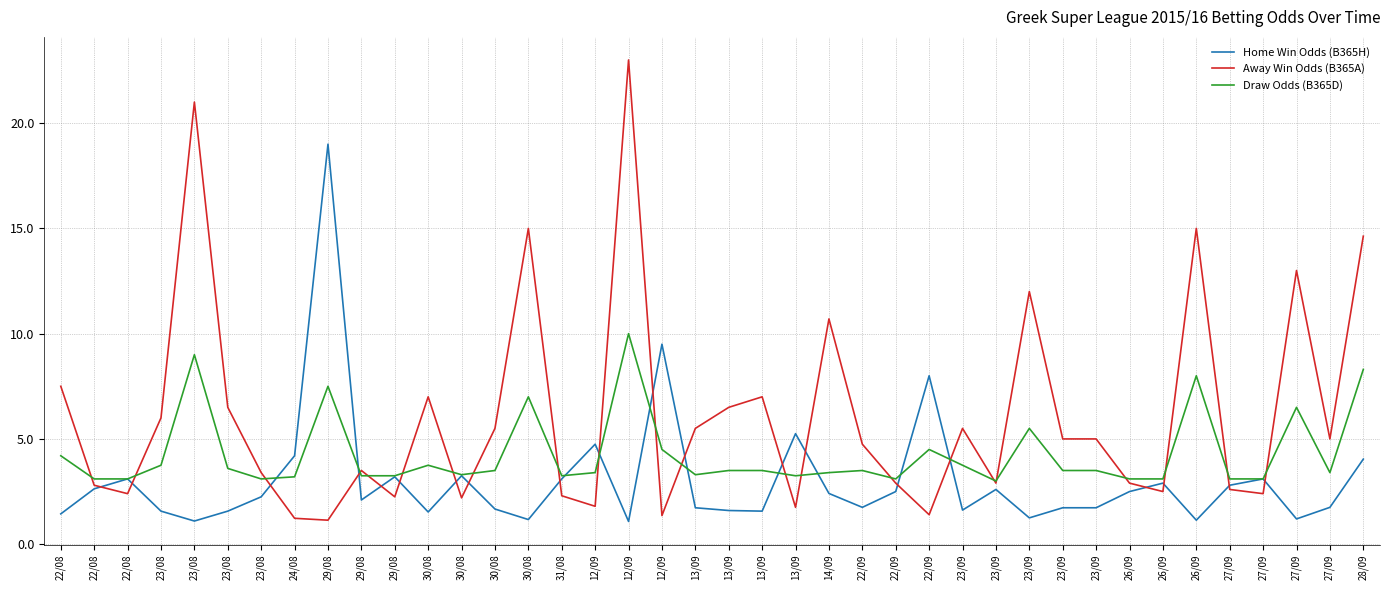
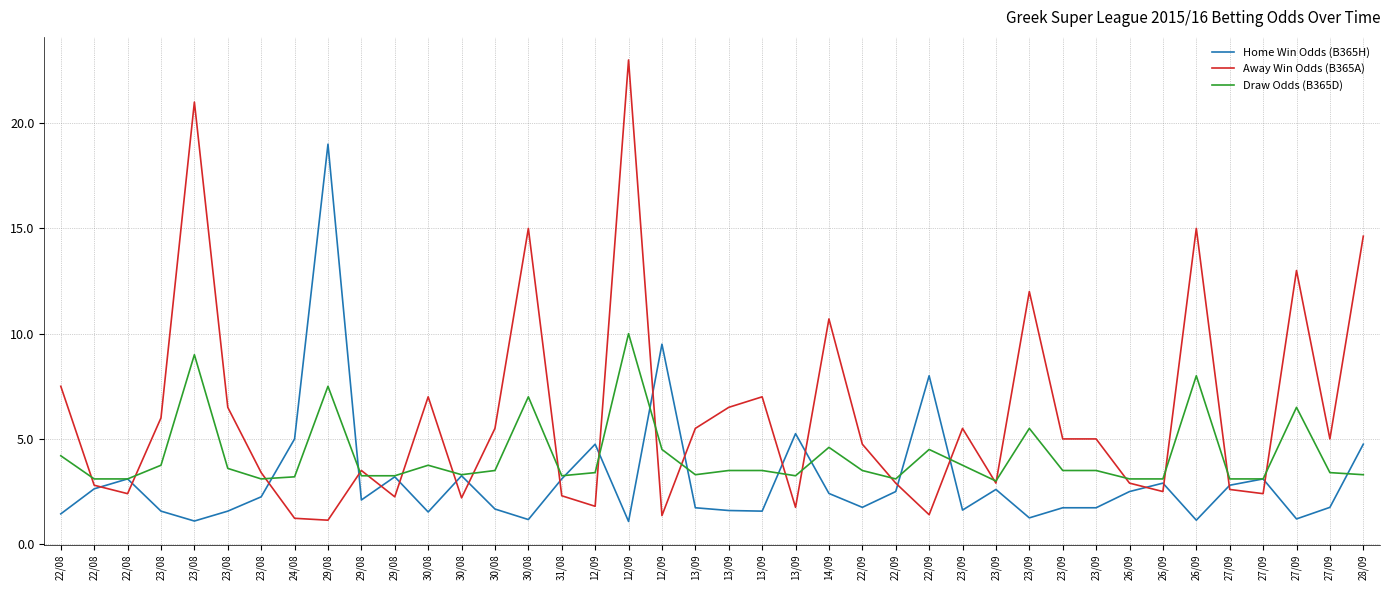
  {
    "Home Win Odds (B365H)": {
-     "24/08": 4.2,
+     "24/08": 5.0,
      "31/08": 3.1,
      "14/09": 2.4,
-     "28/09": 4.0
+     "28/09": 4.8
    },
    "Away Win Odds (B365A)": {
      "24/08": 1.2,
      "31/08": 2.3,
      "14/09": 10.7,
      "28/09": 14.6
    },
    "Draw Odds (B365D)": {
      "24/08": 3.2,
      "31/08": 3.3,
-     "14/09": 3.4,
-     "28/09": 8.3
+     "14/09": 4.6,
+     "28/09": 3.3
    }
  }
